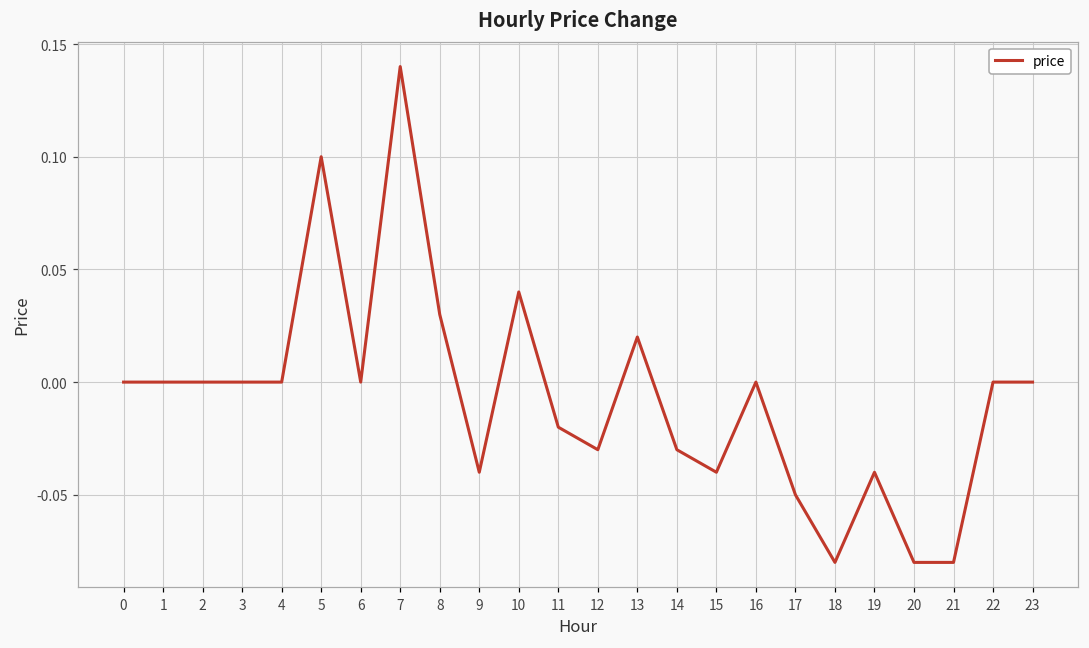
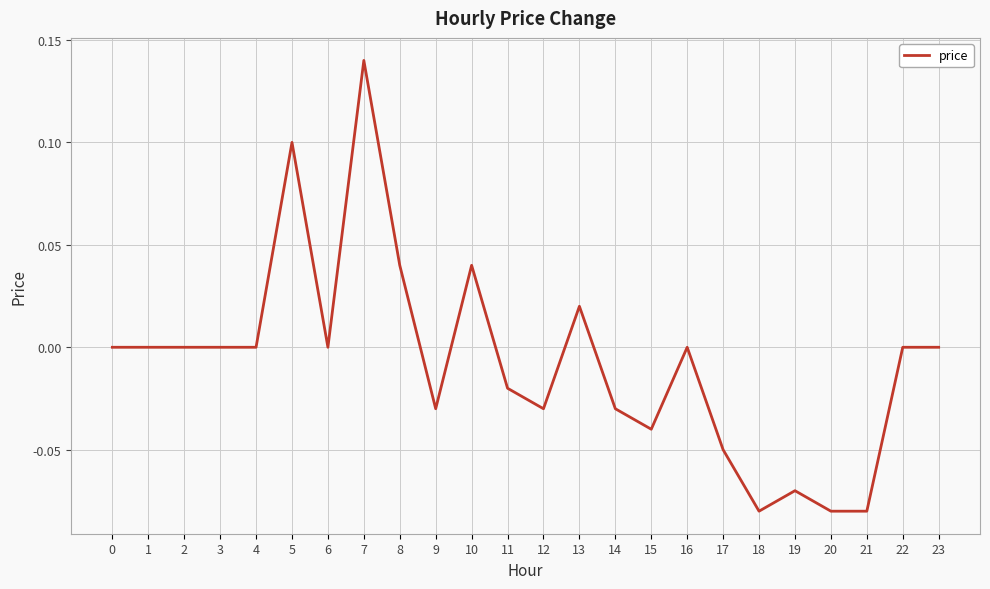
  {
    "0": 0.00,
    "1": 0.00,
    "2": 0.00,
    "3": 0.00,
    "4": 0.00,
    "5": 0.10,
    "6": 0.00,
    "7": 0.14,
-   "8": 0.03,
-   "9": -0.04,
+   "8": 0.04,
+   "9": -0.03,
    "10": 0.04,
    "11": -0.02,
    "12": -0.03,
    "13": 0.02,
    "14": -0.03,
    "15": -0.04,
    "16": 0.00,
    "17": -0.05,
    "18": -0.08,
-   "19": -0.04,
+   "19": -0.07,
    "20": -0.08,
    "21": -0.08,
    "22": 0.00,
    "23": 0.00
  }
